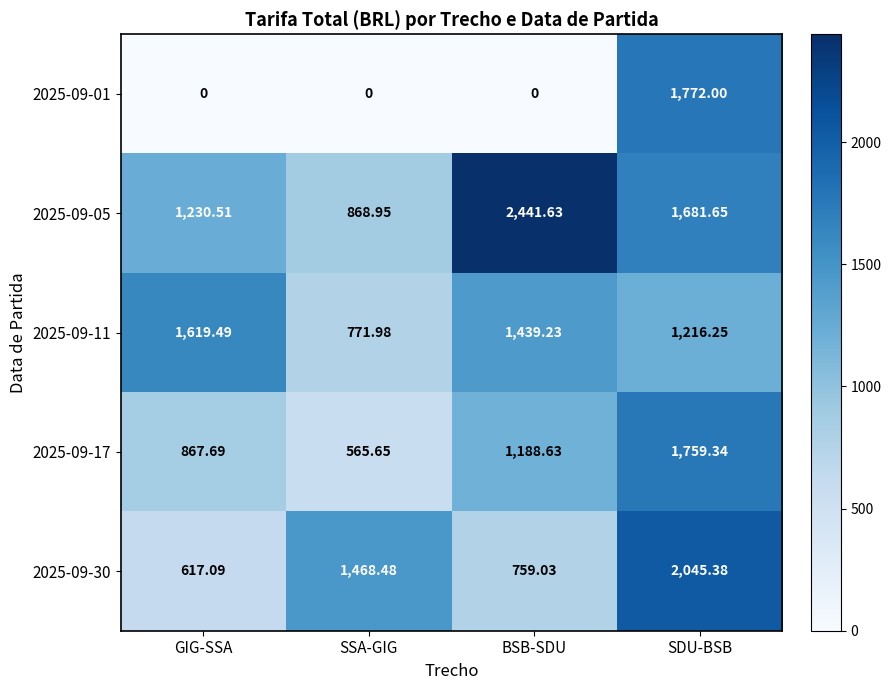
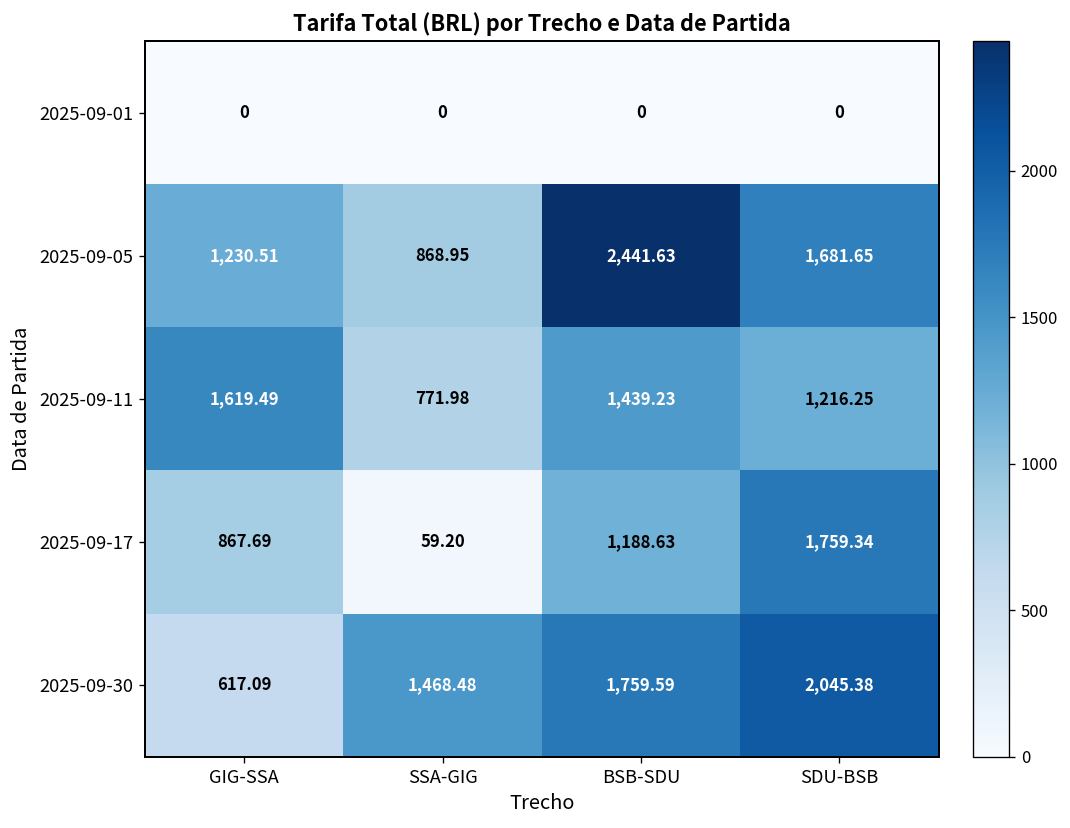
  {
    "2025-09-01": {
      "GIG-SSA": "0",
      "SSA-GIG": "0",
      "BSB-SDU": "0",
-     "SDU-BSB": "1,772.00"
+     "SDU-BSB": "0"
    },
    "2025-09-05": {
      "GIG-SSA": "1,230.51",
      "SSA-GIG": "868.95",
      "BSB-SDU": "2,441.63",
      "SDU-BSB": "1,681.65"
    },
    "2025-09-11": {
      "GIG-SSA": "1,619.49",
      "SSA-GIG": "771.98",
      "BSB-SDU": "1,439.23",
      "SDU-BSB": "1,216.25"
    },
    "2025-09-17": {
      "GIG-SSA": "867.69",
-     "SSA-GIG": "565.65",
+     "SSA-GIG": "59.20",
      "BSB-SDU": "1,188.63",
      "SDU-BSB": "1,759.34"
    },
    "2025-09-30": {
      "GIG-SSA": "617.09",
      "SSA-GIG": "1,468.48",
-     "BSB-SDU": "759.03",
+     "BSB-SDU": "1,759.59",
      "SDU-BSB": "2,045.38"
    }
  }
